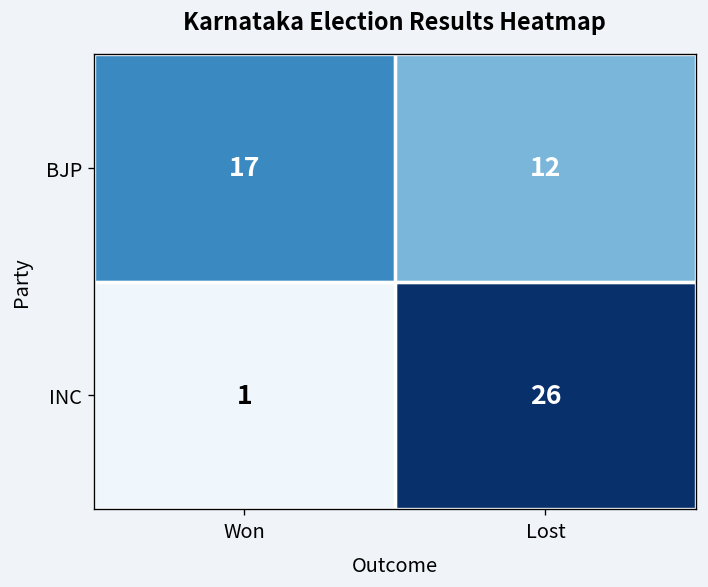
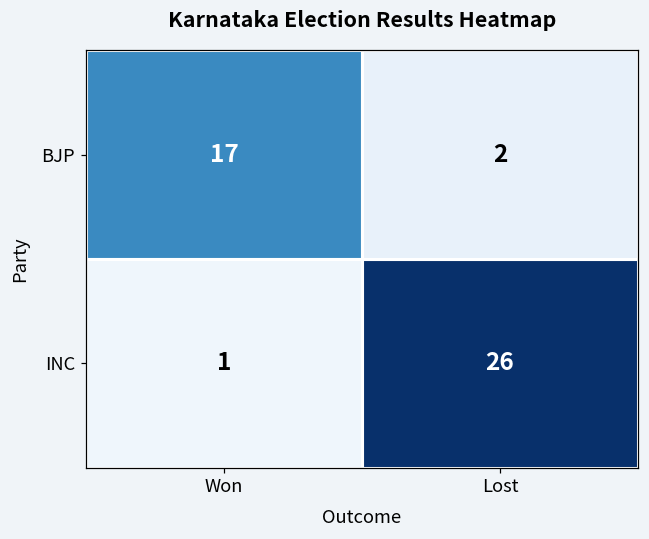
  {
    "BJP": {
      "Won": 17,
-     "Lost": 12
+     "Lost": 2
    },
    "INC": {
      "Won": 1,
      "Lost": 26
    }
  }
